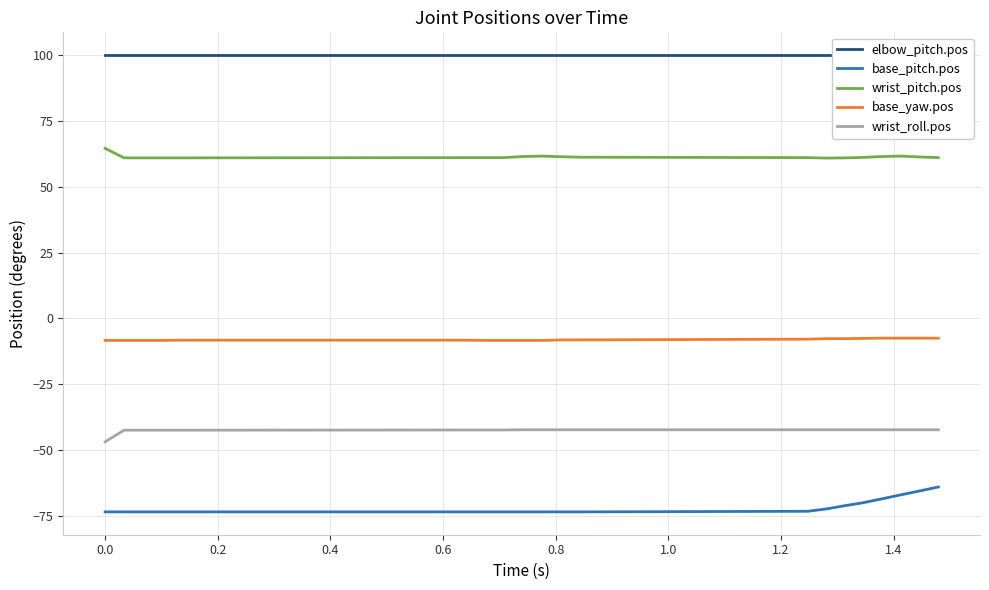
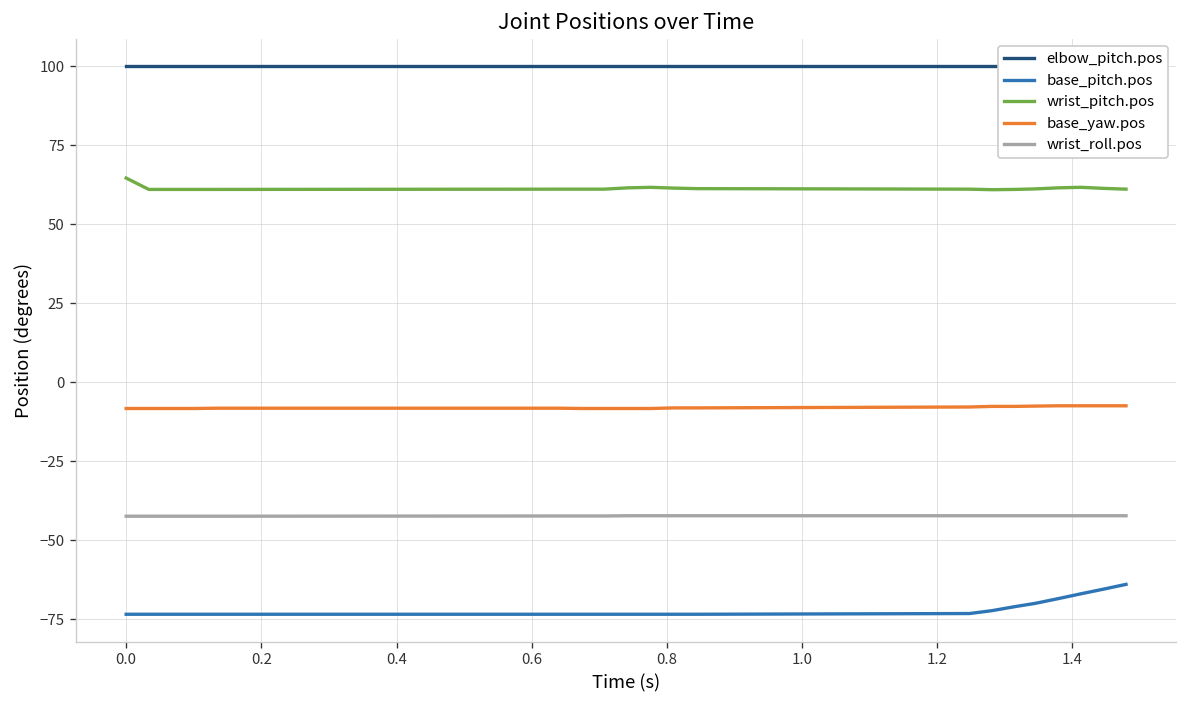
  {
    "elbow_pitch.pos": {
      "0.0": 100
    },
    "base_pitch.pos": {
      "0.0": -73
    },
    "wrist_pitch.pos": {
      "0.0": 65
    },
    "base_yaw.pos": {
      "0.0": -8
    },
    "wrist_roll.pos": {
-     "0.0": -47
+     "0.0": -42
    }
  }
